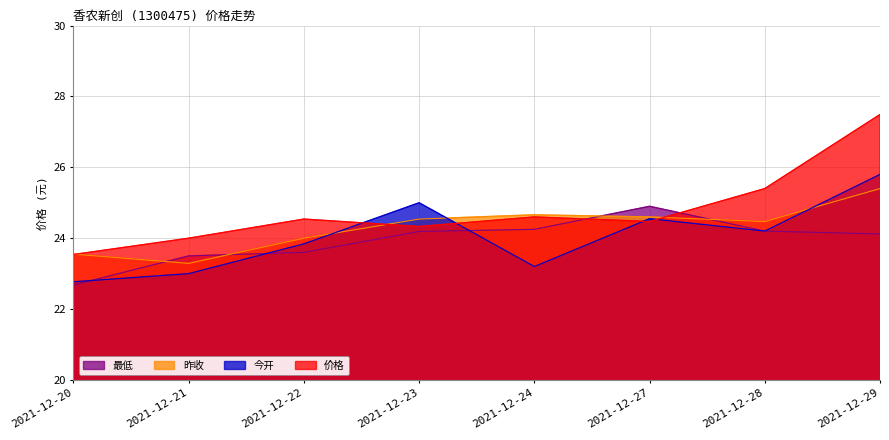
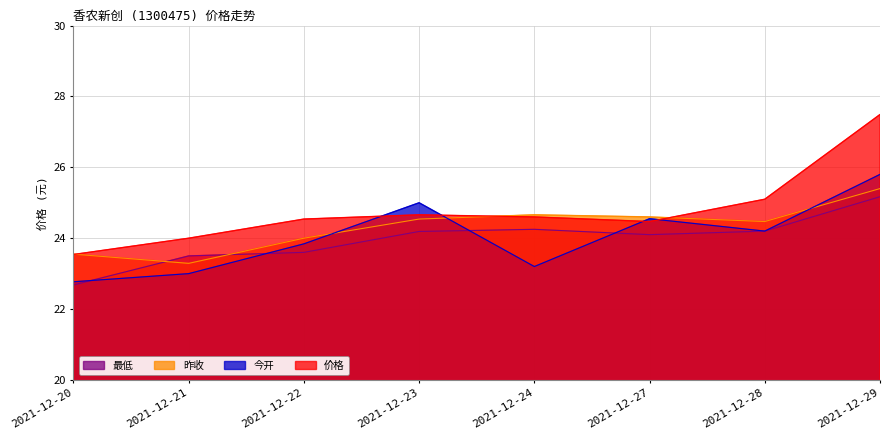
  {
    "最低": {
      "2021-12-20": 22.7,
      "2021-12-21": 23.5,
      "2021-12-22": 23.6,
      "2021-12-23": 24.2,
      "2021-12-24": 24.3,
-     "2021-12-27": 24.9,
-     "2021-12-29": 24.1
+     "2021-12-27": 24.1,
+     "2021-12-29": 25.2
    },
    "昨收": {
      "2021-12-21": 23.3,
      "2021-12-22": 24.0,
      "2021-12-23": 24.5,
      "2021-12-28": 24.5,
      "2021-12-29": 25.4
    },
    "今开": {
      "2021-12-20": 22.8,
      "2021-12-21": 23.0,
      "2021-12-22": 23.8,
      "2021-12-23": 25.0,
      "2021-12-24": 23.2,
      "2021-12-29": 25.8
    },
    "价格": {
      "2021-12-21": 24.0,
      "2021-12-22": 24.5,
-     "2021-12-23": 24.3,
+     "2021-12-23": 24.7,
      "2021-12-27": 24.5,
-     "2021-12-28": 25.4,
+     "2021-12-28": 25.1,
      "2021-12-29": 27.5
    }
  }
